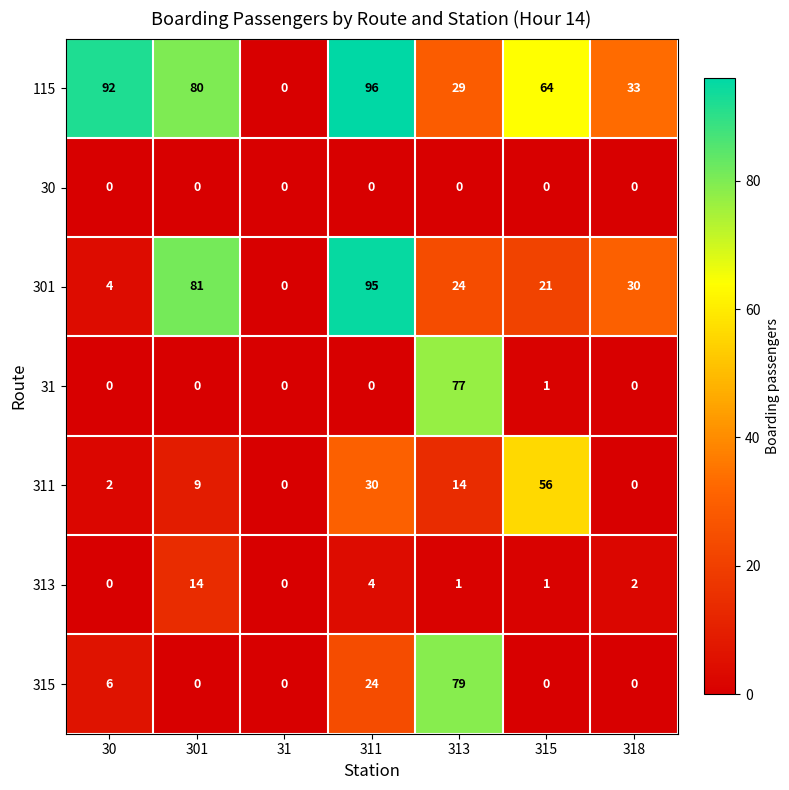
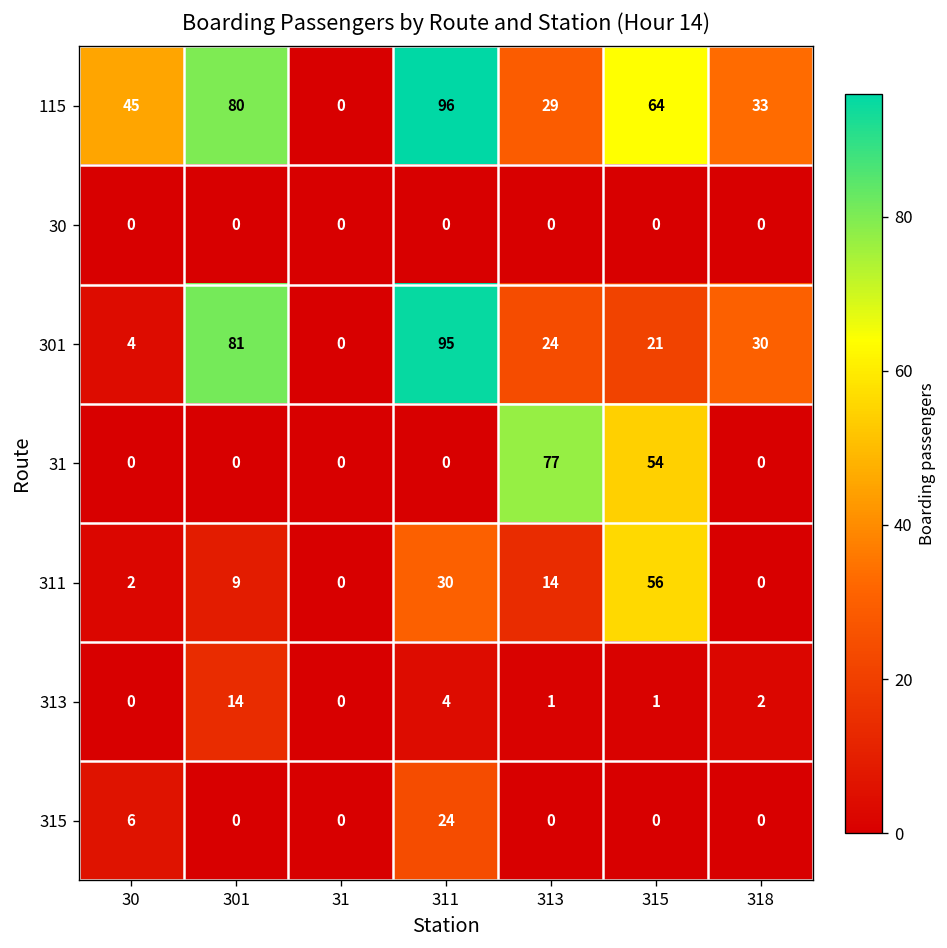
  {
    "115": {
-     "30": 92,
+     "30": 45,
      "301": 80,
      "31": 0,
      "311": 96,
      "313": 29,
      "315": 64,
      "318": 33
    },
    "30": {
      "30": 0,
      "301": 0,
      "31": 0,
      "311": 0,
      "313": 0,
      "315": 0,
      "318": 0
    },
    "301": {
      "30": 4,
      "301": 81,
      "31": 0,
      "311": 95,
      "313": 24,
      "315": 21,
      "318": 30
    },
    "31": {
      "30": 0,
      "301": 0,
      "31": 0,
      "311": 0,
      "313": 77,
-     "315": 1,
+     "315": 54,
      "318": 0
    },
    "311": {
      "30": 2,
      "301": 9,
      "31": 0,
      "311": 30,
      "313": 14,
      "315": 56,
      "318": 0
    },
    "313": {
      "30": 0,
      "301": 14,
      "31": 0,
      "311": 4,
      "313": 1,
      "315": 1,
      "318": 2
    },
    "315": {
      "30": 6,
      "301": 0,
      "31": 0,
      "311": 24,
-     "313": 79,
+     "313": 0,
      "315": 0,
      "318": 0
    }
  }
